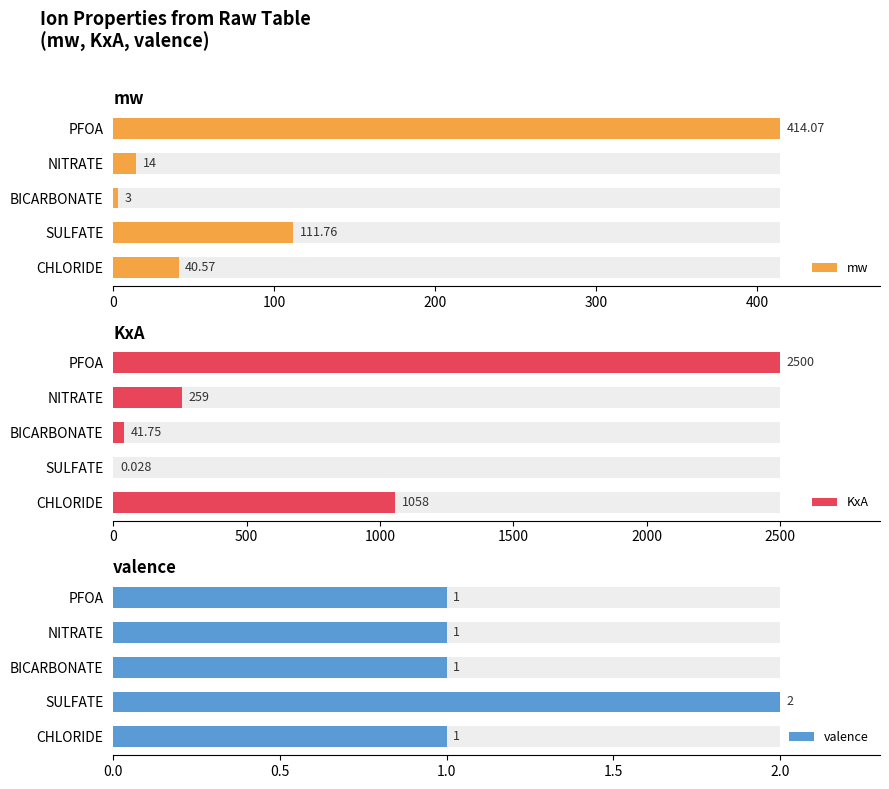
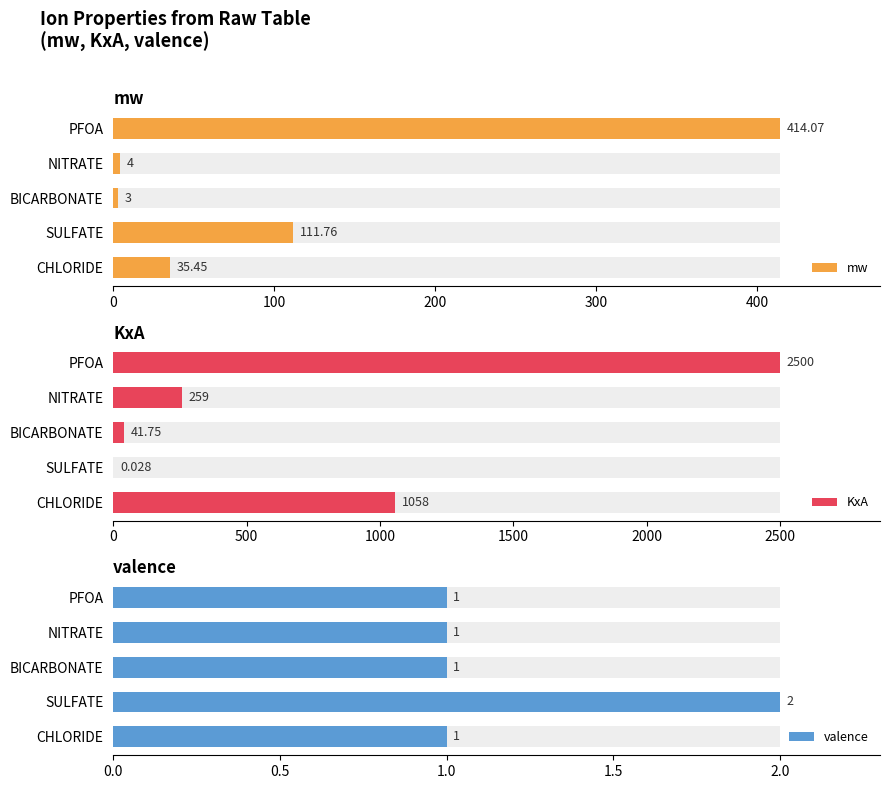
  {
    "mw": {
      "mw": {
        "PFOA": 414.07,
-       "NITRATE": 14,
-       "CHLORIDE": 40.57
+       "NITRATE": 4,
+       "CHLORIDE": 35.45
      }
    },
    "KxA": {
      "KxA": {
        "PFOA": 2500,
        "SULFATE": 0.028
      }
    },
    "valence": {
      "valence": {
        "SULFATE": 2
      }
    }
  }
